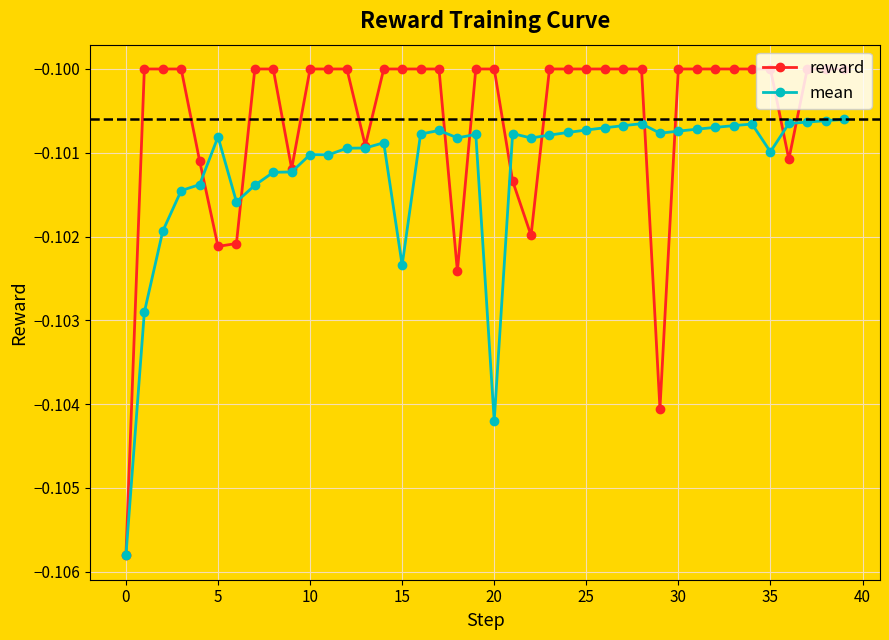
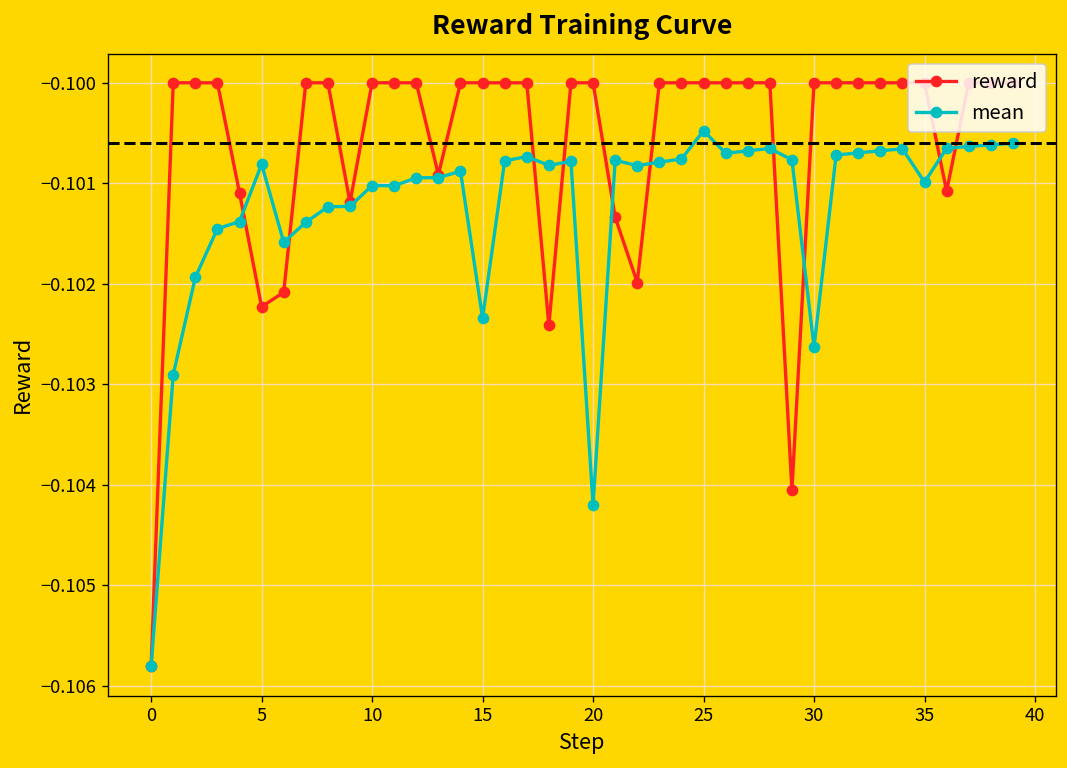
  {
    "reward": {
-     "5": -0.1021,
+     "5": -0.1022,
      "10": -0.1000,
      "15": -0.1000,
      "20": -0.1000,
      "25": -0.1000,
      "30": -0.1000
    },
    "mean": {
      "5": -0.1008,
      "10": -0.1010,
      "15": -0.1023,
      "20": -0.1042,
-     "25": -0.1007,
-     "30": -0.1007,
+     "25": -0.1005,
+     "30": -0.1026,
      "35": -0.1010
    }
  }
